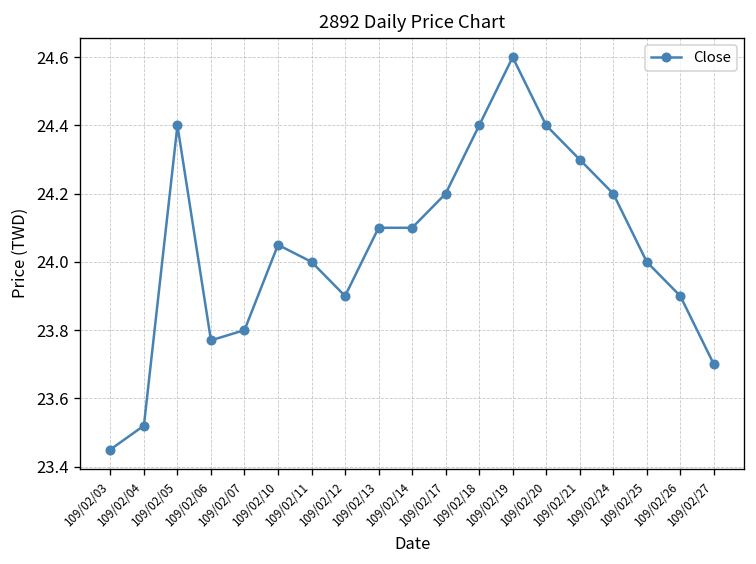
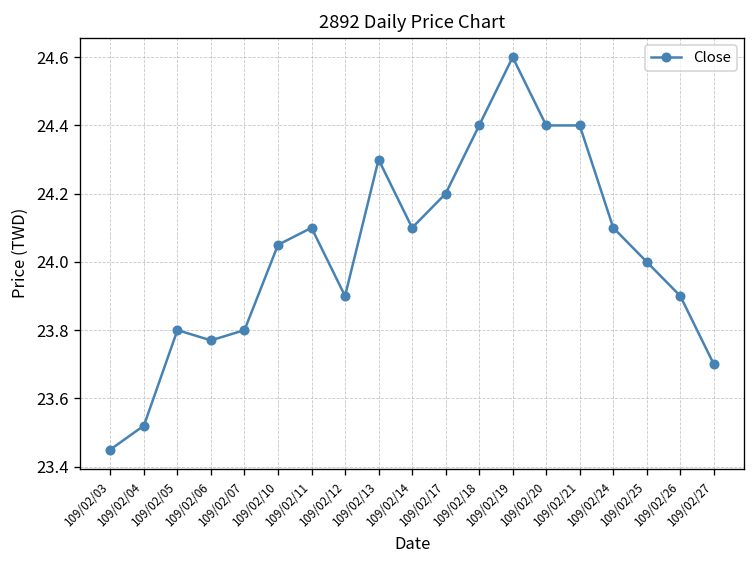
  {
    "109/02/03": 23.45,
    "109/02/04": 23.52,
-   "109/02/05": 24.4,
+   "109/02/05": 23.8,
    "109/02/06": 23.77,
    "109/02/07": 23.8,
    "109/02/10": 24.05,
-   "109/02/11": 24.0,
+   "109/02/11": 24.1,
    "109/02/12": 23.9,
-   "109/02/13": 24.1,
+   "109/02/13": 24.3,
    "109/02/14": 24.1,
    "109/02/17": 24.2,
    "109/02/18": 24.4,
    "109/02/19": 24.6,
    "109/02/20": 24.4,
-   "109/02/21": 24.3,
-   "109/02/24": 24.2,
+   "109/02/21": 24.4,
+   "109/02/24": 24.1,
    "109/02/25": 24.0,
    "109/02/26": 23.9,
    "109/02/27": 23.7
  }
